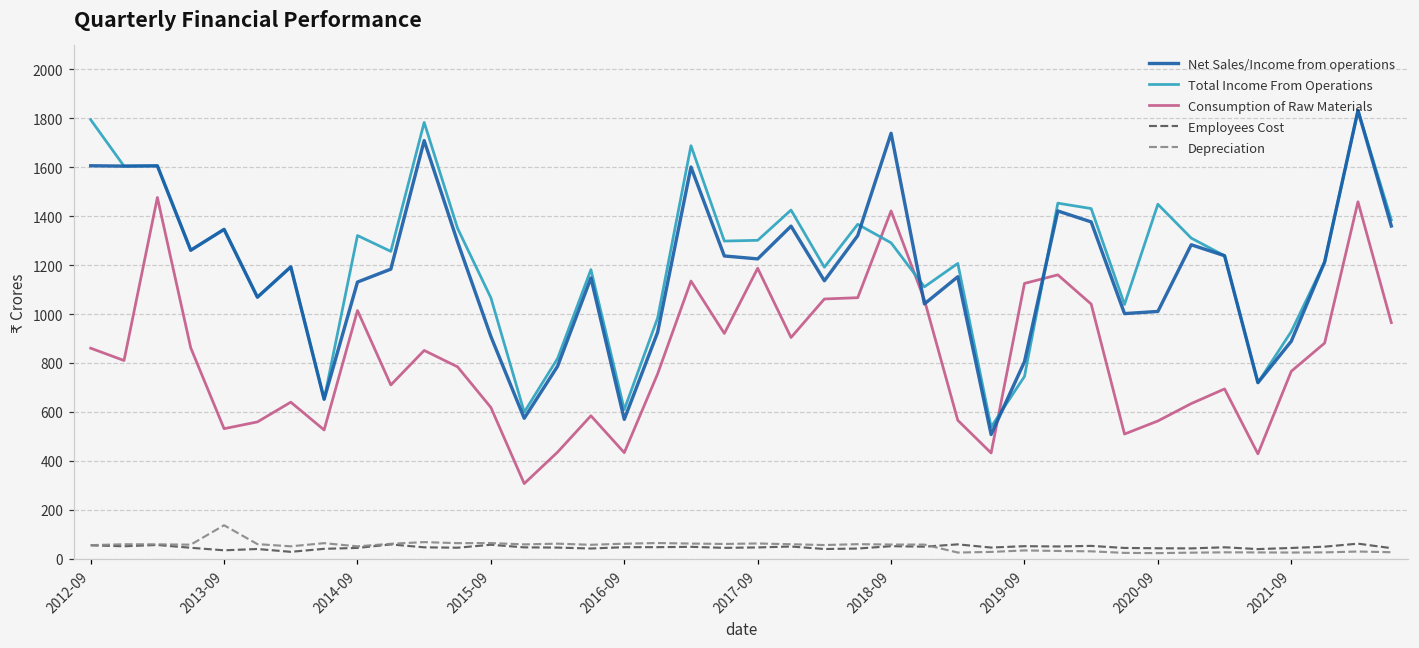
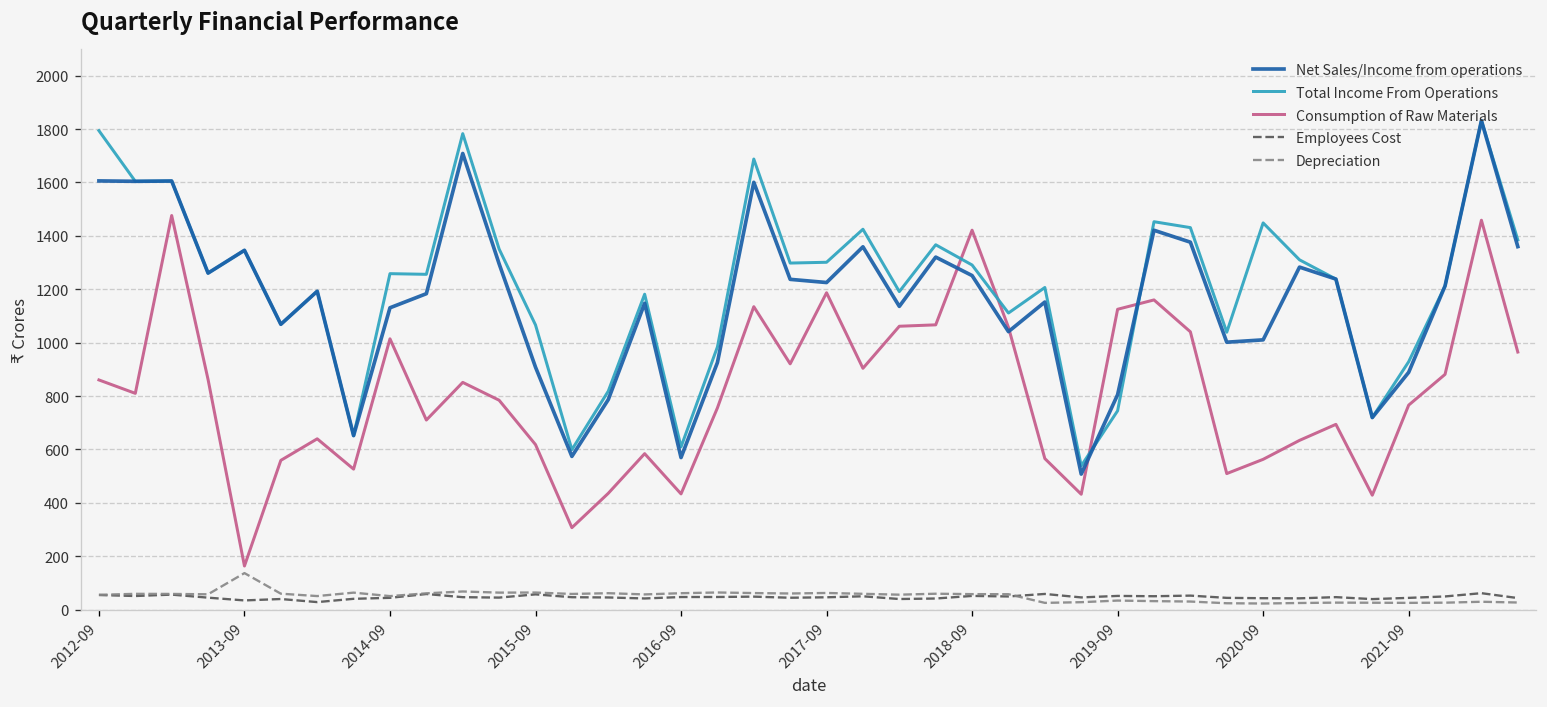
  {
    "Net Sales/Income from operations": {
      "2012-09": 1610,
      "2014-09": 1130,
      "2015-09": 910,
      "2016-09": 570,
      "2017-09": 1230,
-     "2018-09": 1740,
+     "2018-09": 1250,
      "2019-09": 800,
      "2020-09": 1010,
      "2021-09": 890
    },
    "Total Income From Operations": {
      "2012-09": 1790,
-     "2014-09": 1320,
+     "2014-09": 1260,
      "2015-09": 1070,
      "2016-09": 610,
      "2017-09": 1300,
      "2018-09": 1290,
      "2019-09": 740,
      "2020-09": 1450,
      "2021-09": 930
    },
    "Consumption of Raw Materials": {
      "2012-09": 860,
-     "2013-09": 530,
+     "2013-09": 160,
      "2014-09": 1010,
      "2015-09": 620,
      "2016-09": 430,
      "2017-09": 1190,
      "2018-09": 1420,
      "2019-09": 1120,
      "2020-09": 560,
      "2021-09": 770
    },
    "Employees Cost": {
      "2013-09": 30,
      "2016-09": 50,
      "2017-09": 50,
      "2019-09": 50,
      "2020-09": 40,
      "2021-09": 40
    },
    "Depreciation": {
      "2013-09": 140,
      "2016-09": 60,
      "2017-09": 60,
      "2019-09": 30,
      "2020-09": 20,
      "2021-09": 30
    }
  }
